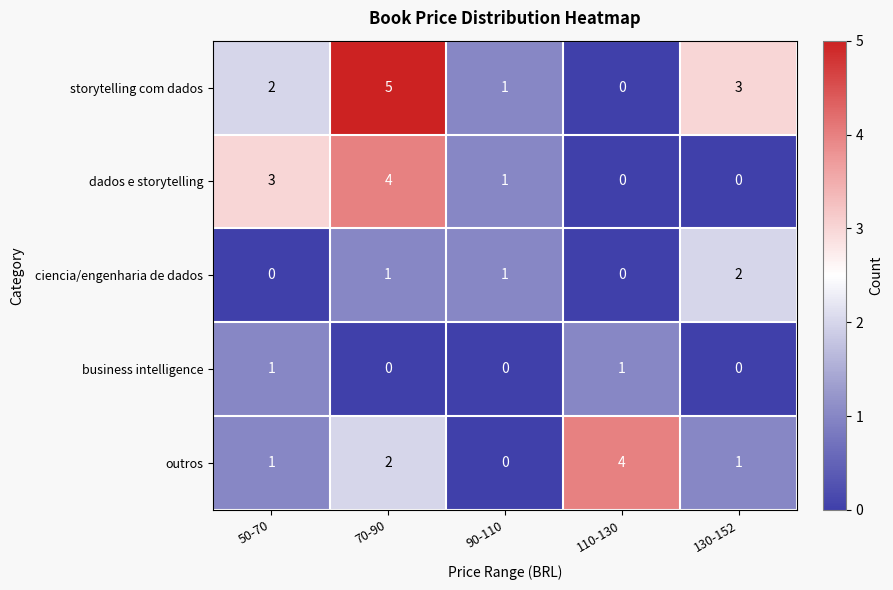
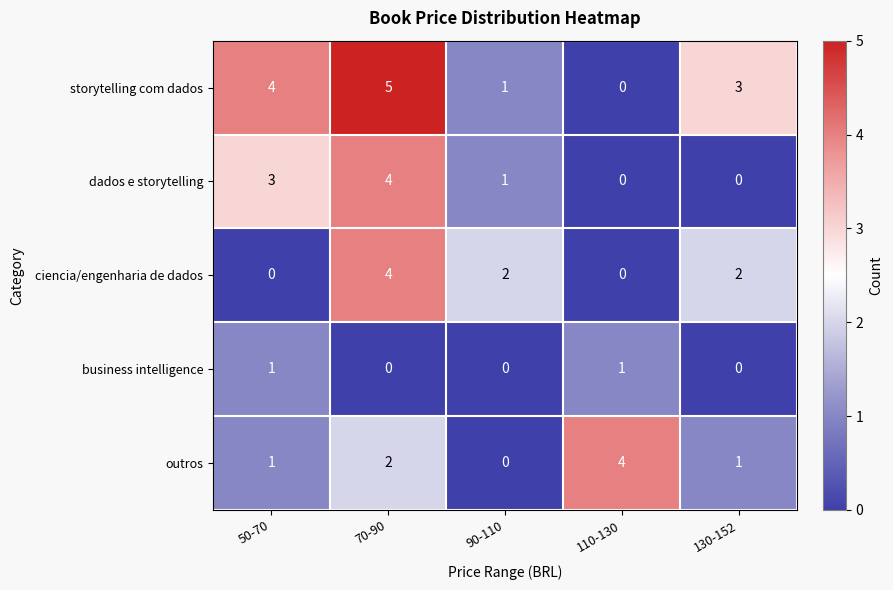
  {
    "storytelling com dados": {
-     "50-70": 2,
+     "50-70": 4,
      "70-90": 5,
      "90-110": 1,
      "110-130": 0,
      "130-152": 3
    },
    "dados e storytelling": {
      "50-70": 3,
      "70-90": 4,
      "90-110": 1,
      "110-130": 0,
      "130-152": 0
    },
    "ciencia/engenharia de dados": {
      "50-70": 0,
-     "70-90": 1,
-     "90-110": 1,
+     "70-90": 4,
+     "90-110": 2,
      "110-130": 0,
      "130-152": 2
    },
    "business intelligence": {
      "50-70": 1,
      "70-90": 0,
      "90-110": 0,
      "110-130": 1,
      "130-152": 0
    },
    "outros": {
      "50-70": 1,
      "70-90": 2,
      "90-110": 0,
      "110-130": 4,
      "130-152": 1
    }
  }
